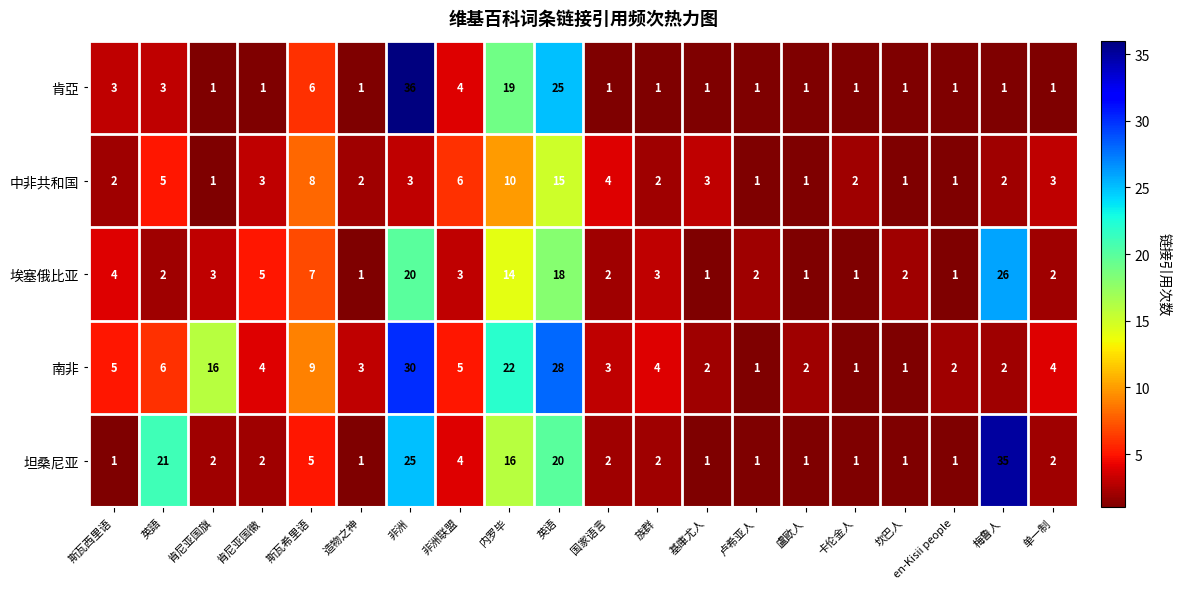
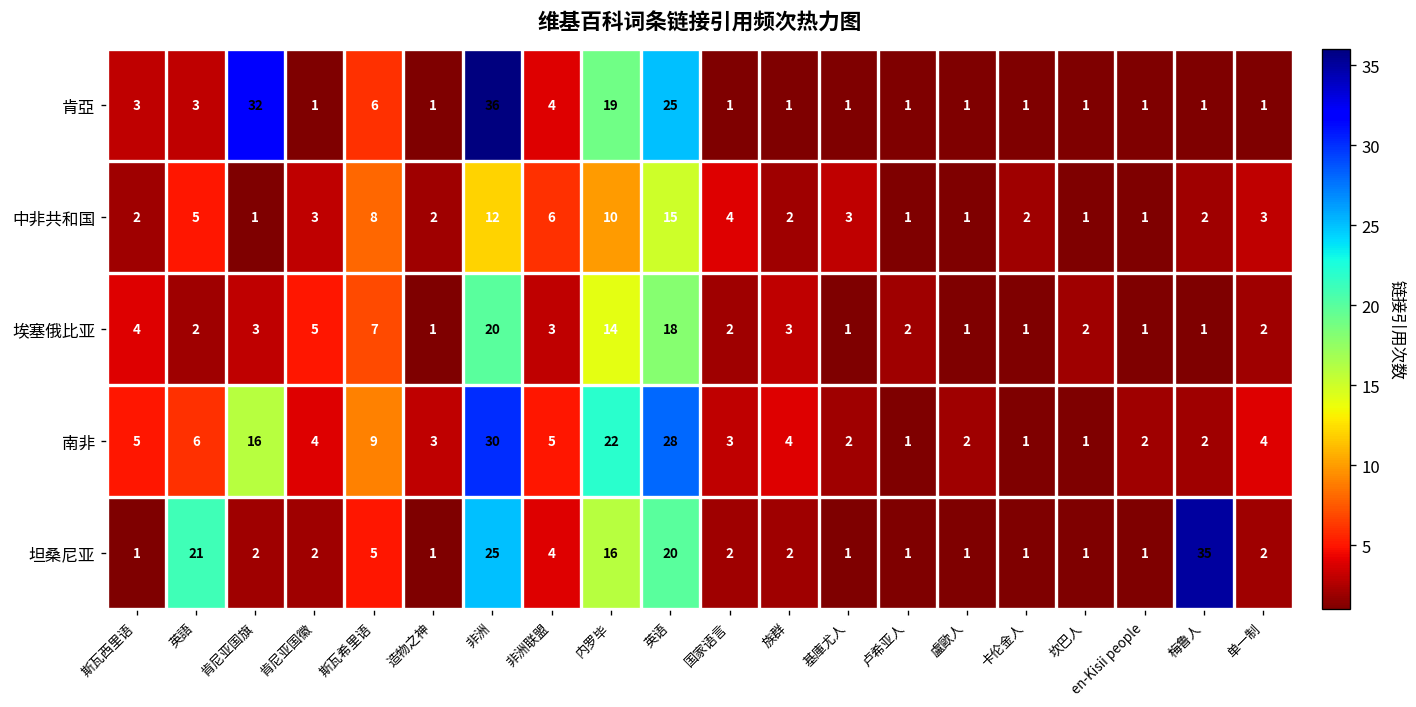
  {
    "肯亞": {
      "斯瓦西里语": 3,
      "英語": 3,
-     "肯尼亚国旗": 1,
+     "肯尼亚国旗": 32,
      "肯尼亚国徽": 1,
      "斯瓦希里语": 6,
      "造物之神": 1,
      "非洲": 36,
      "非洲联盟": 4,
      "内罗毕": 19,
      "英语": 25,
      "国家语言": 1,
      "族群": 1,
      "基庫尤人": 1,
      "卢希亚人": 1,
      "盧歐人": 1,
      "卡伦金人": 1,
      "坎巴人": 1,
      "en-Kisii people": 1,
      "梅鲁人": 1,
      "单一制": 1
    },
    "中非共和国": {
      "斯瓦西里语": 2,
      "英語": 5,
      "肯尼亚国旗": 1,
      "肯尼亚国徽": 3,
      "斯瓦希里语": 8,
      "造物之神": 2,
-     "非洲": 3,
+     "非洲": 12,
      "非洲联盟": 6,
      "内罗毕": 10,
      "英语": 15,
      "国家语言": 4,
      "族群": 2,
      "基庫尤人": 3,
      "卢希亚人": 1,
      "盧歐人": 1,
      "卡伦金人": 2,
      "坎巴人": 1,
      "en-Kisii people": 1,
      "梅鲁人": 2,
      "单一制": 3
    },
    "埃塞俄比亚": {
      "斯瓦西里语": 4,
      "英語": 2,
      "肯尼亚国旗": 3,
      "肯尼亚国徽": 5,
      "斯瓦希里语": 7,
      "造物之神": 1,
      "非洲": 20,
      "非洲联盟": 3,
      "内罗毕": 14,
      "英语": 18,
      "国家语言": 2,
      "族群": 3,
      "基庫尤人": 1,
      "卢希亚人": 2,
      "盧歐人": 1,
      "卡伦金人": 1,
      "坎巴人": 2,
      "en-Kisii people": 1,
-     "梅鲁人": 26,
+     "梅鲁人": 1,
      "单一制": 2
    },
    "南非": {
      "斯瓦西里语": 5,
      "英語": 6,
      "肯尼亚国旗": 16,
      "肯尼亚国徽": 4,
      "斯瓦希里语": 9,
      "造物之神": 3,
      "非洲": 30,
      "非洲联盟": 5,
      "内罗毕": 22,
      "英语": 28,
      "国家语言": 3,
      "族群": 4,
      "基庫尤人": 2,
      "卢希亚人": 1,
      "盧歐人": 2,
      "卡伦金人": 1,
      "坎巴人": 1,
      "en-Kisii people": 2,
      "梅鲁人": 2,
      "单一制": 4
    },
    "坦桑尼亚": {
      "斯瓦西里语": 1,
      "英語": 21,
      "肯尼亚国旗": 2,
      "肯尼亚国徽": 2,
      "斯瓦希里语": 5,
      "造物之神": 1,
      "非洲": 25,
      "非洲联盟": 4,
      "内罗毕": 16,
      "英语": 20,
      "国家语言": 2,
      "族群": 2,
      "基庫尤人": 1,
      "卢希亚人": 1,
      "盧歐人": 1,
      "卡伦金人": 1,
      "坎巴人": 1,
      "en-Kisii people": 1,
      "梅鲁人": 35,
      "单一制": 2
    }
  }
